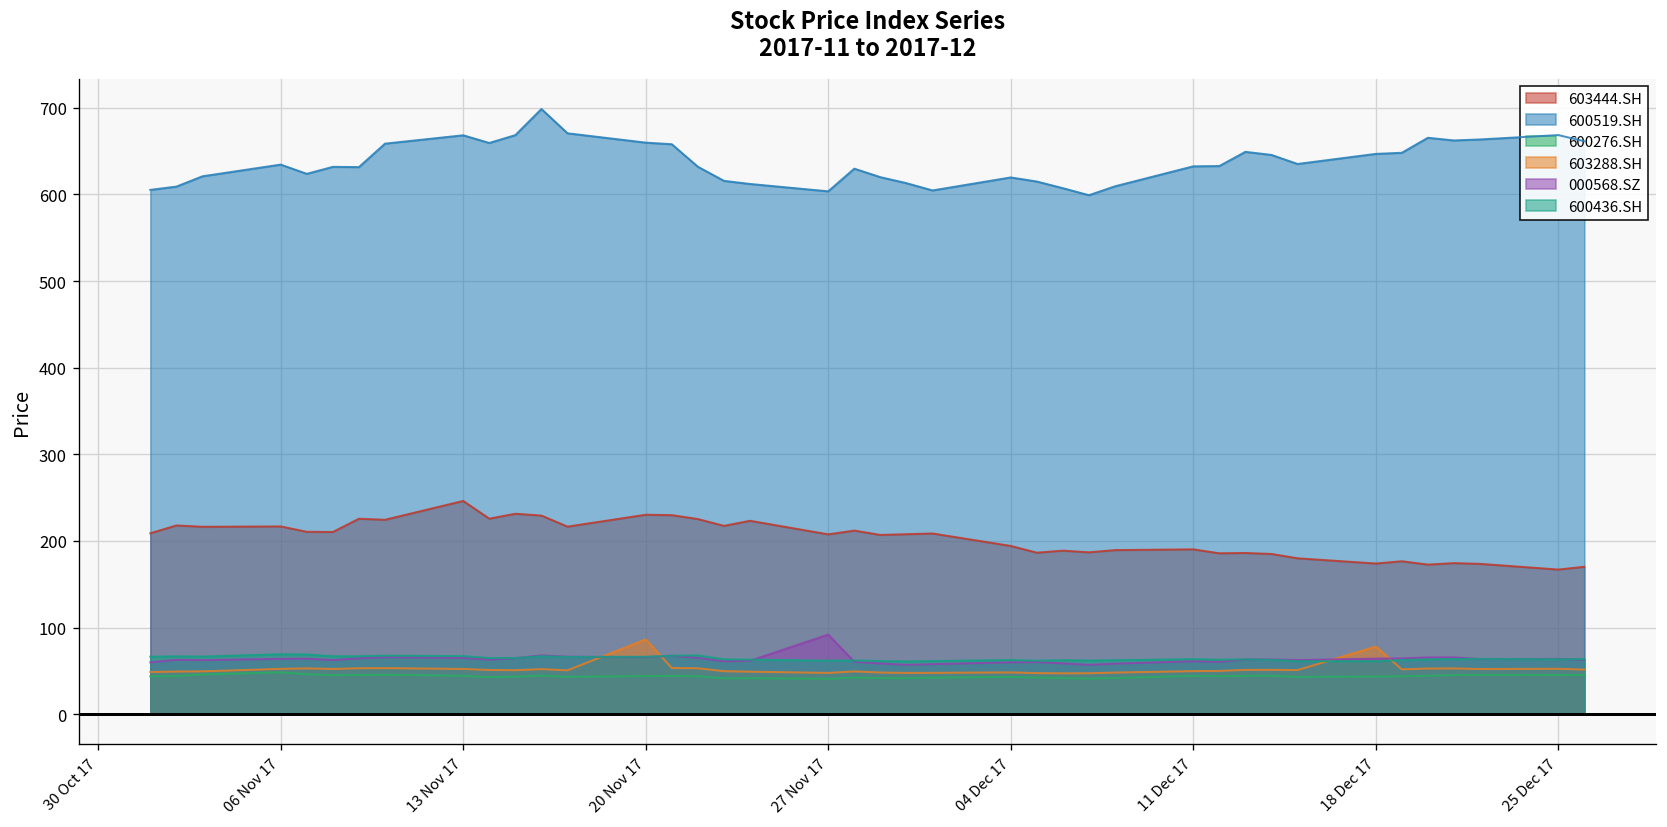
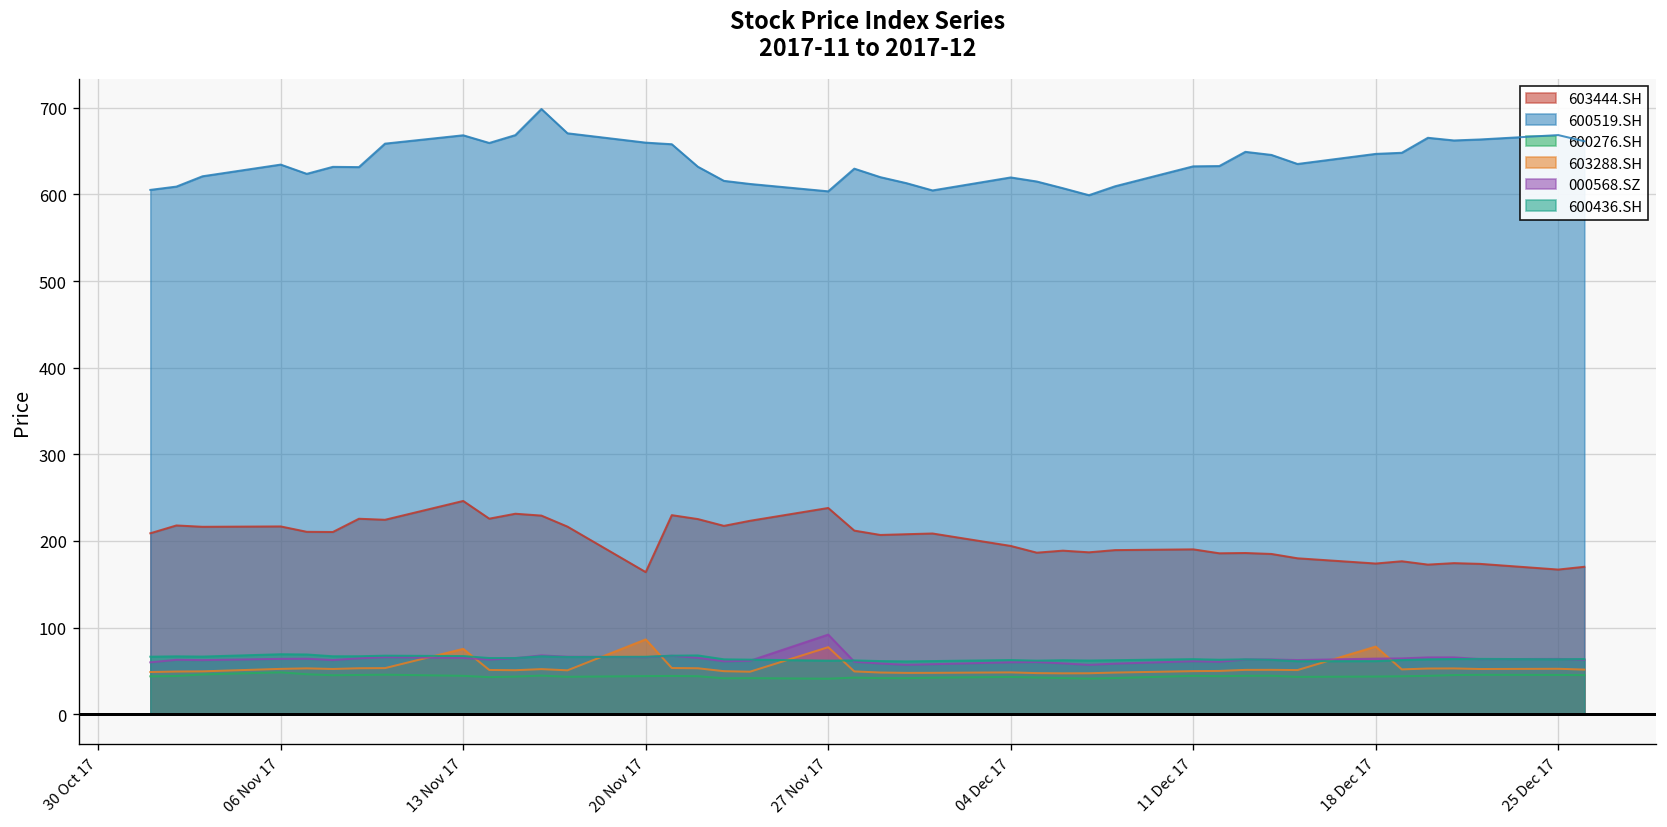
  {
    "603444.SH": {
      "06 Nov 17": 220,
      "13 Nov 17": 250,
-     "20 Nov 17": 230,
-     "27 Nov 17": 210,
+     "20 Nov 17": 160,
+     "27 Nov 17": 240,
      "04 Dec 17": 190,
      "11 Dec 17": 190,
      "18 Dec 17": 170,
      "25 Dec 17": 170
    },
    "603288.SH": {
      "06 Nov 17": 50,
-     "13 Nov 17": 50,
+     "13 Nov 17": 80,
      "20 Nov 17": 90,
-     "27 Nov 17": 50,
+     "27 Nov 17": 80,
      "04 Dec 17": 50,
      "11 Dec 17": 50,
      "18 Dec 17": 80,
      "25 Dec 17": 50
    },
    "000568.SZ": {
      "06 Nov 17": 60,
      "27 Nov 17": 90
    }
  }
